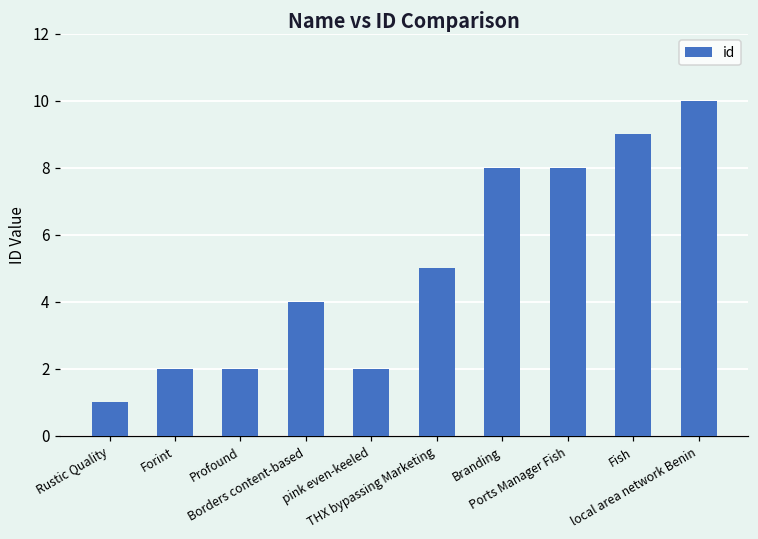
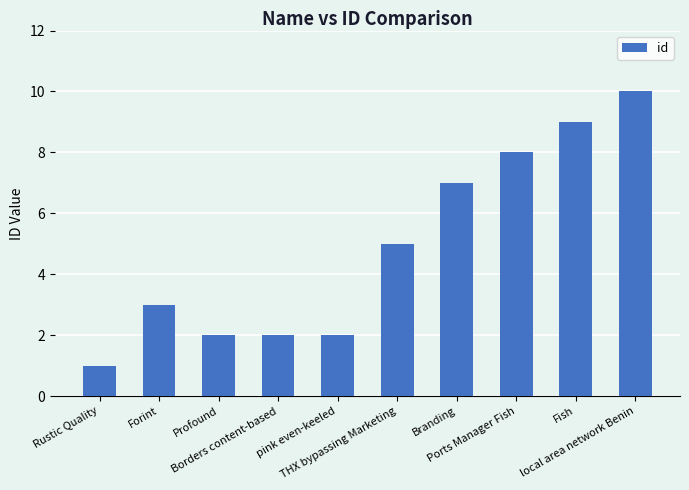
  {
    "Rustic Quality": 1,
-   "Forint": 2,
+   "Forint": 3,
    "Profound": 2,
-   "Borders content-based": 4,
+   "Borders content-based": 2,
    "pink even-keeled": 2,
    "THX bypassing Marketing": 5,
-   "Branding": 8,
+   "Branding": 7,
    "Ports Manager Fish": 8,
    "Fish": 9,
    "local area network Benin": 10
  }
